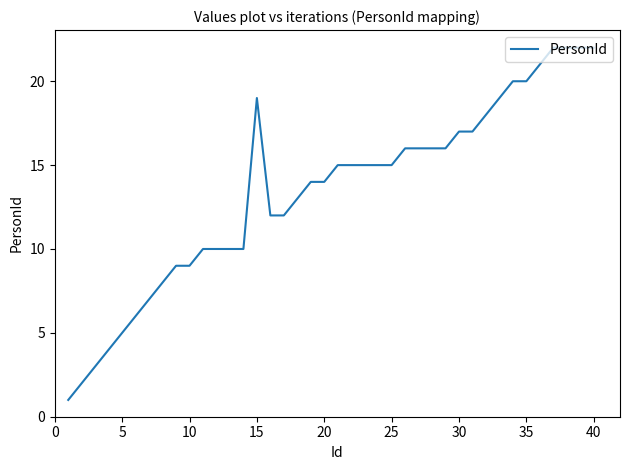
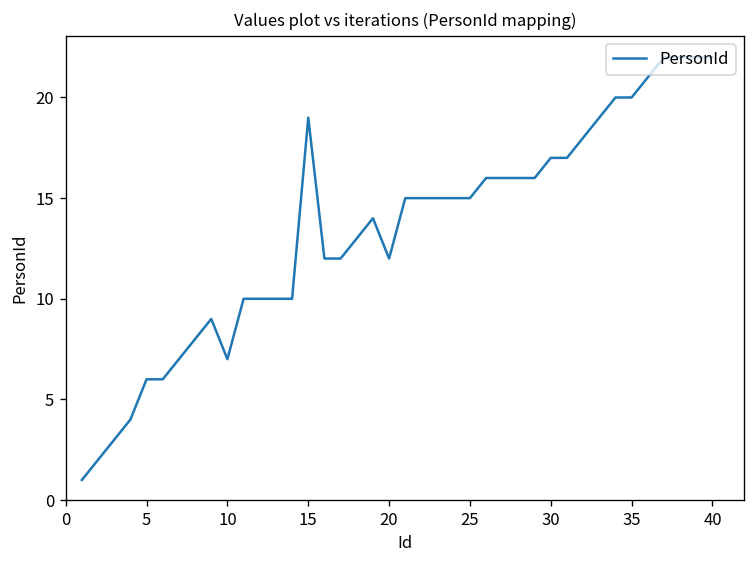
  {
-   "5": 5,
-   "10": 9,
+   "5": 6,
+   "10": 7,
    "15": 19,
-   "20": 14,
+   "20": 12,
    "25": 15,
    "30": 17,
    "35": 20
  }
